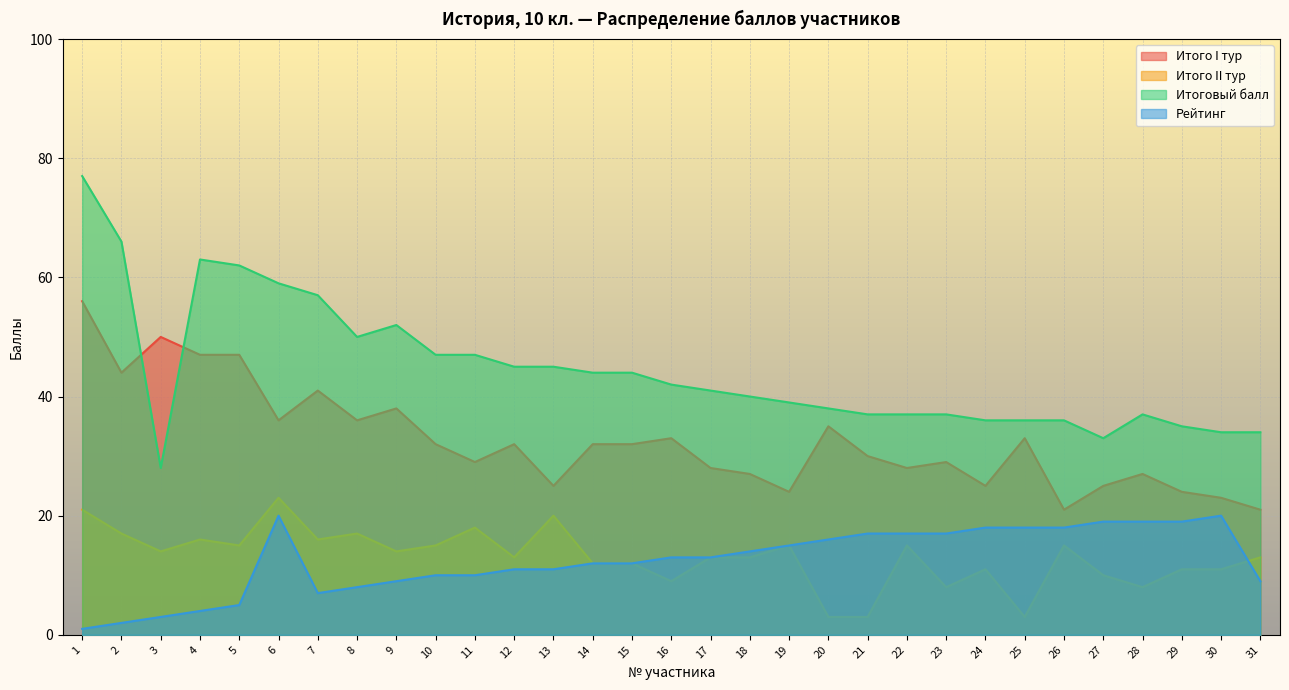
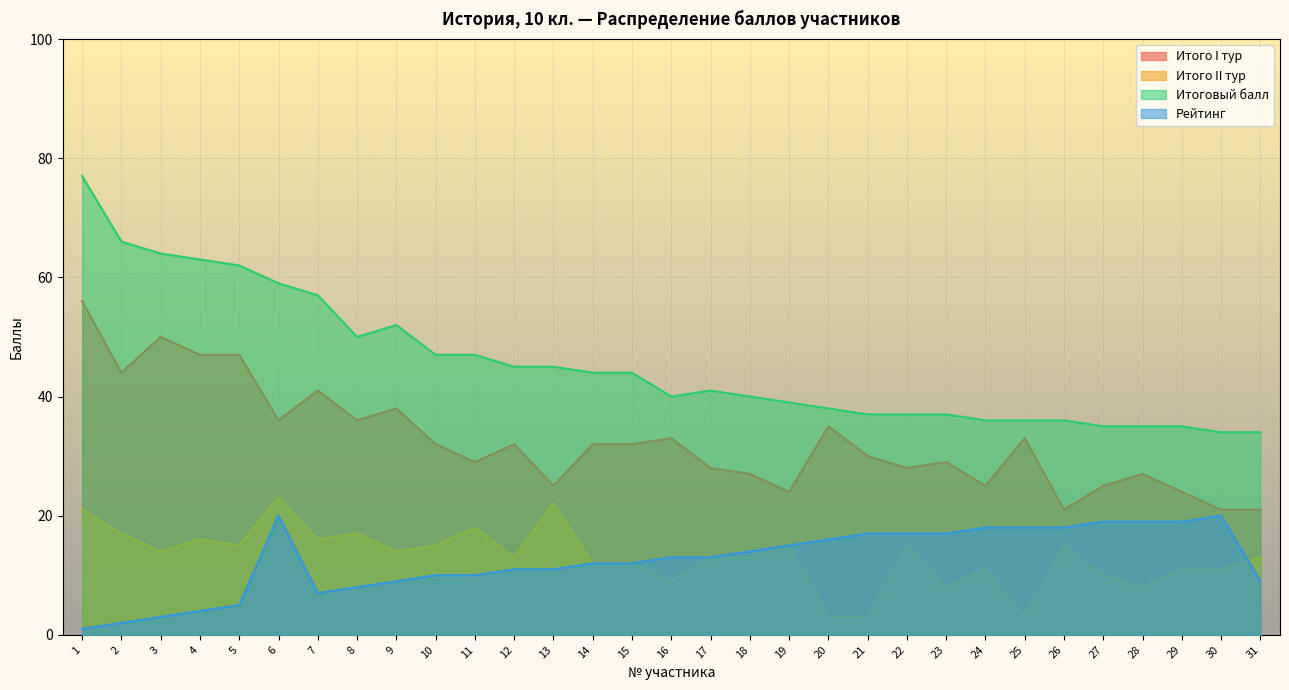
  {
    "Итого I тур": {
      "1": 56,
      "2": 44,
      "3": 50,
      "4": 47,
      "5": 47,
      "6": 36,
      "7": 41,
      "8": 36,
      "9": 38,
      "10": 32,
      "11": 29,
      "12": 32,
      "13": 25,
      "14": 32,
      "15": 32,
      "16": 33,
      "17": 28,
      "18": 27,
      "19": 24,
      "20": 35,
      "21": 30,
      "22": 28,
      "23": 29,
      "24": 25,
      "25": 33,
      "26": 21,
      "27": 25,
      "28": 27,
      "29": 24,
-     "30": 23,
+     "30": 21,
      "31": 21
    },
    "Итого II тур": {
      "1": 21,
      "2": 17,
      "3": 14,
      "4": 16,
      "5": 15,
      "6": 23,
      "7": 16,
      "8": 17,
      "9": 14,
      "10": 15,
      "11": 18,
      "12": 13,
-     "13": 20,
+     "13": 22,
      "16": 9,
      "18": 13,
      "20": 3,
      "21": 3,
      "22": 15,
      "23": 8,
      "24": 11,
      "25": 3,
      "26": 15,
      "27": 10,
      "28": 8,
      "29": 11,
      "30": 11,
      "31": 13
    },
    "Итоговый балл": {
      "1": 77,
      "2": 66,
-     "3": 28,
+     "3": 64,
      "4": 63,
      "5": 62,
      "6": 59,
      "7": 57,
      "8": 50,
      "9": 52,
      "10": 47,
      "11": 47,
      "12": 45,
      "13": 45,
      "14": 44,
      "15": 44,
-     "16": 42,
+     "16": 40,
      "17": 41,
      "18": 40,
      "19": 39,
      "20": 38,
      "21": 37,
      "22": 37,
      "23": 37,
      "24": 36,
      "25": 36,
      "26": 36,
-     "27": 33,
-     "28": 37,
+     "27": 35,
+     "28": 35,
      "29": 35,
      "30": 34,
      "31": 34
    },
    "Рейтинг": {
      "1": 1,
      "2": 2,
      "3": 3,
      "4": 4,
      "5": 5,
      "6": 20,
      "7": 7,
      "8": 8,
      "9": 9,
      "10": 10,
      "11": 10,
      "12": 11,
      "13": 11,
      "16": 13,
      "18": 14,
      "20": 16,
      "21": 17,
      "22": 17,
      "23": 17,
      "24": 18,
      "25": 18,
      "26": 18,
      "27": 19,
      "28": 19,
      "29": 19,
      "30": 20,
      "31": 9
    }
  }
